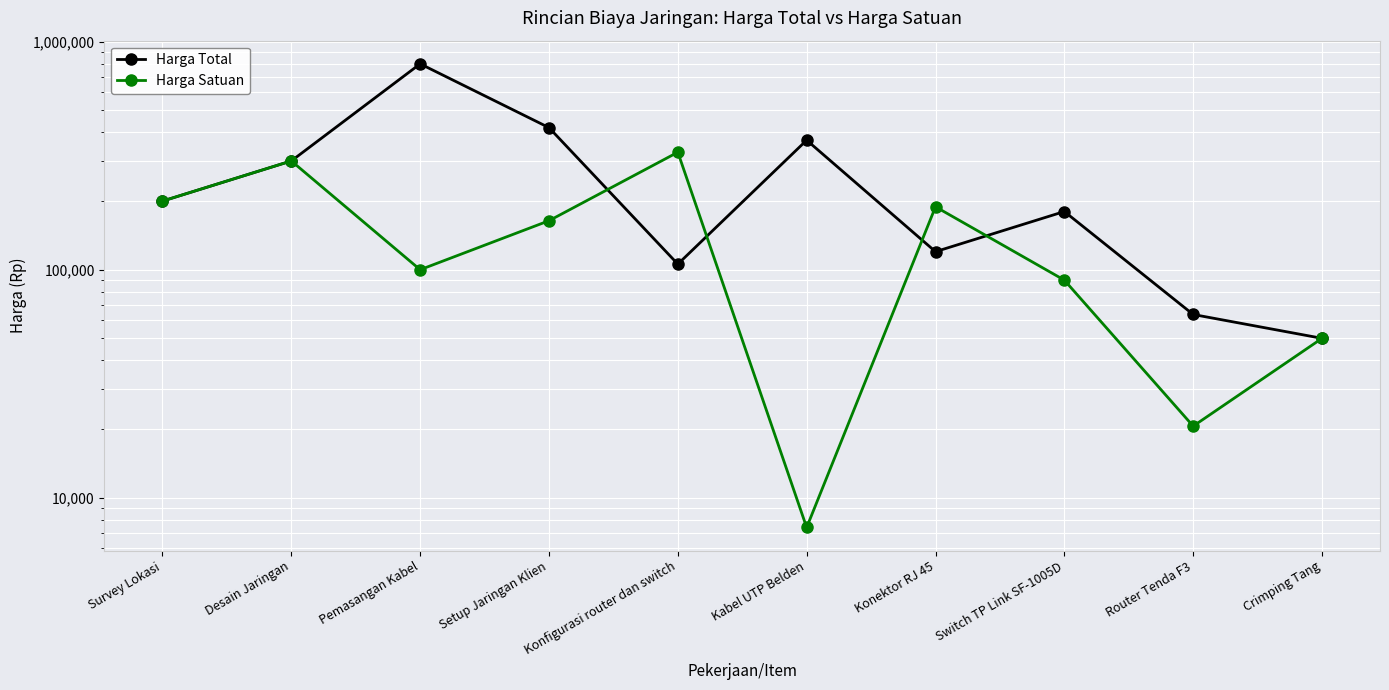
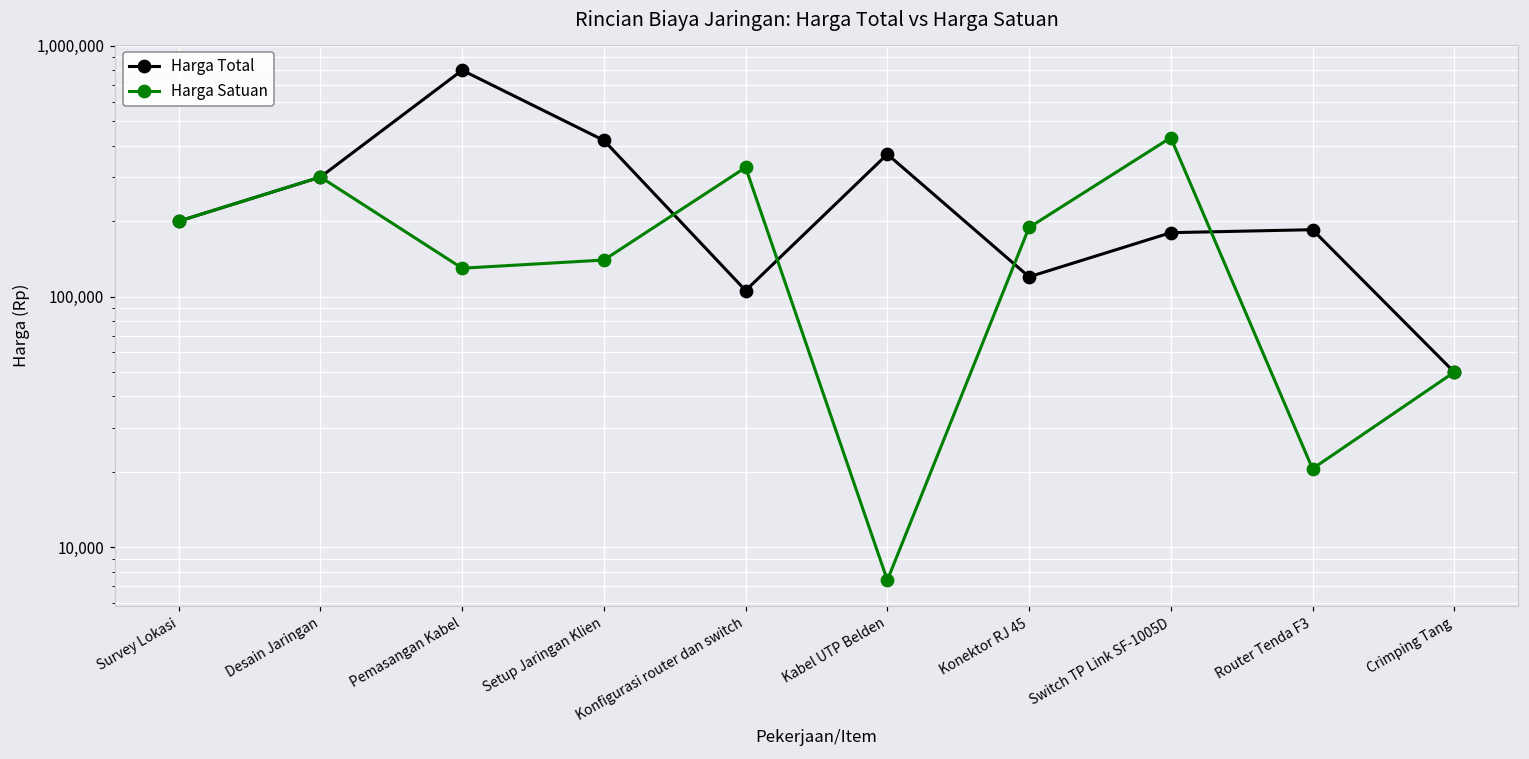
  {
    "Harga Total": {
      "Pemasangan Kabel": "800,000",
      "Setup Jaringan Klien": "420,000",
      "Konfigurasi router dan switch": "110,000",
      "Kabel UTP Belden": "370,000",
      "Konektor RJ 45": "120,000",
      "Switch TP Link SF-1005D": "180,000",
-     "Router Tenda F3": "64,000"
+     "Router Tenda F3": "190,000"
    },
    "Harga Satuan": {
-     "Pemasangan Kabel": "100,000",
-     "Setup Jaringan Klien": "160,000",
+     "Pemasangan Kabel": "130,000",
+     "Setup Jaringan Klien": "140,000",
      "Konfigurasi router dan switch": "330,000",
      "Kabel UTP Belden": "7,400",
      "Konektor RJ 45": "190,000",
-     "Switch TP Link SF-1005D": "90,000",
+     "Switch TP Link SF-1005D": "430,000",
      "Router Tenda F3": "21,000"
    }
  }
